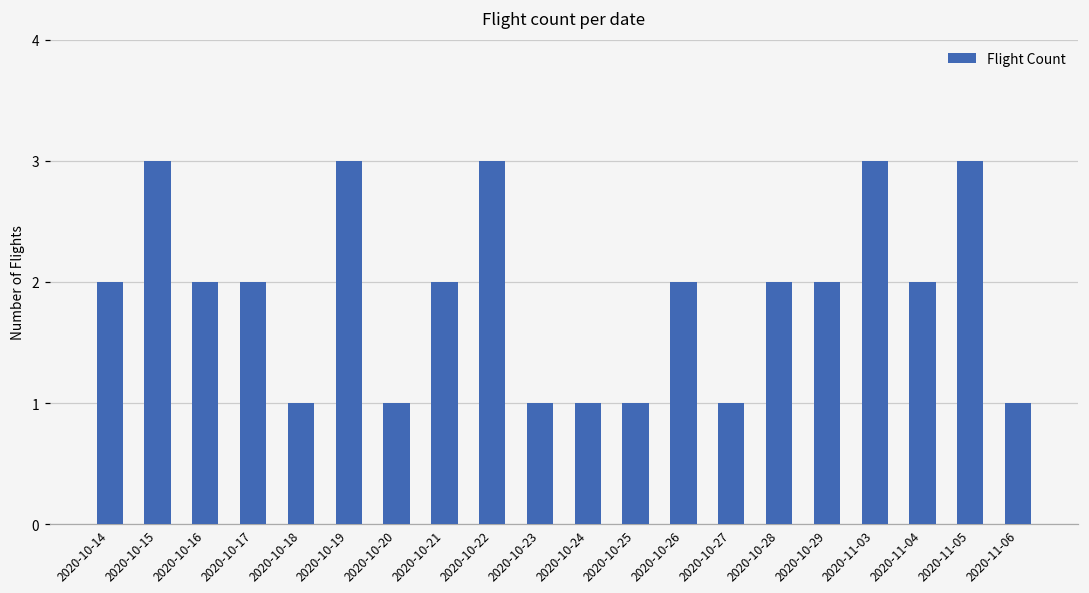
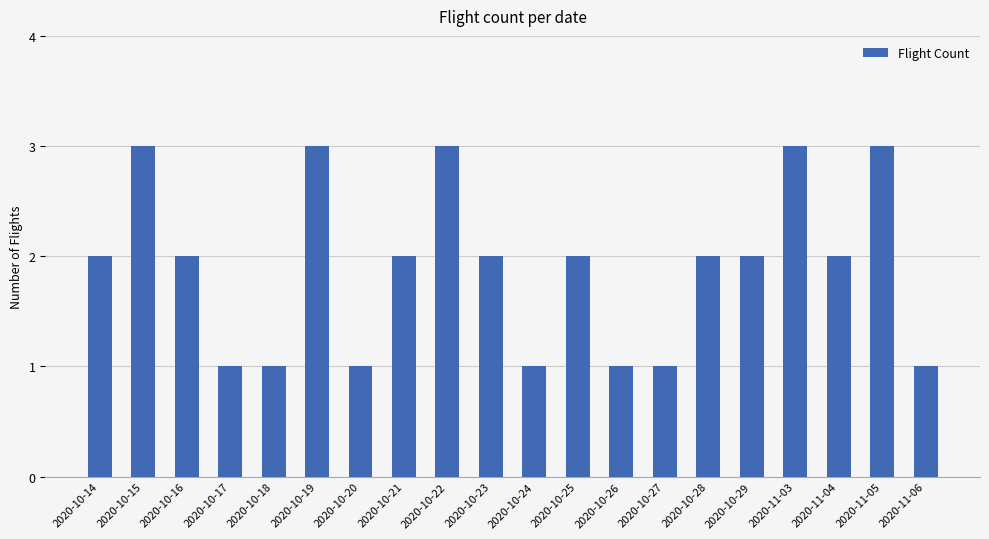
  {
    "2020-10-14": 2,
    "2020-10-15": 3,
    "2020-10-16": 2,
-   "2020-10-17": 2,
+   "2020-10-17": 1,
    "2020-10-18": 1,
    "2020-10-19": 3,
    "2020-10-20": 1,
    "2020-10-21": 2,
    "2020-10-22": 3,
-   "2020-10-23": 1,
+   "2020-10-23": 2,
    "2020-10-24": 1,
-   "2020-10-25": 1,
-   "2020-10-26": 2,
+   "2020-10-25": 2,
+   "2020-10-26": 1,
    "2020-10-27": 1,
    "2020-10-28": 2,
    "2020-10-29": 2,
    "2020-11-03": 3,
    "2020-11-04": 2,
    "2020-11-05": 3,
    "2020-11-06": 1
  }
